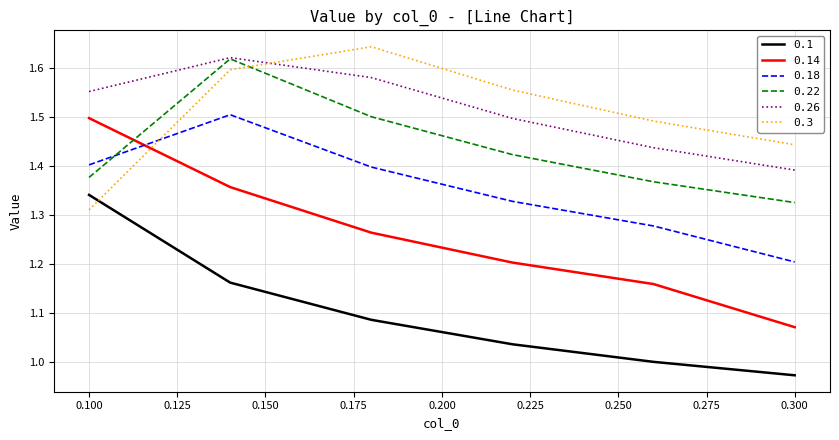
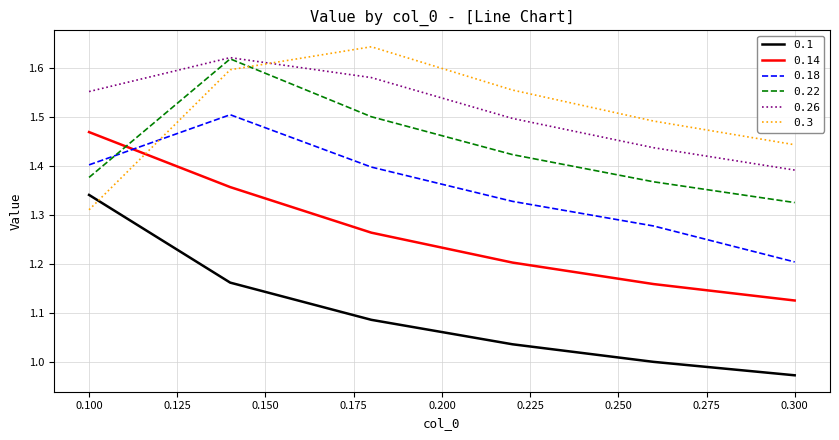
  {
    "0.1": {
      "0.100": 1.34,
      "0.300": 0.97
    },
    "0.14": {
-     "0.100": 1.50,
-     "0.300": 1.07
+     "0.100": 1.47,
+     "0.300": 1.12
    },
    "0.18": {
      "0.100": 1.40,
      "0.300": 1.20
    },
    "0.22": {
      "0.100": 1.38,
      "0.300": 1.33
    },
    "0.26": {
      "0.100": 1.55,
      "0.300": 1.39
    },
    "0.3": {
      "0.100": 1.31,
      "0.300": 1.44
    }
  }
